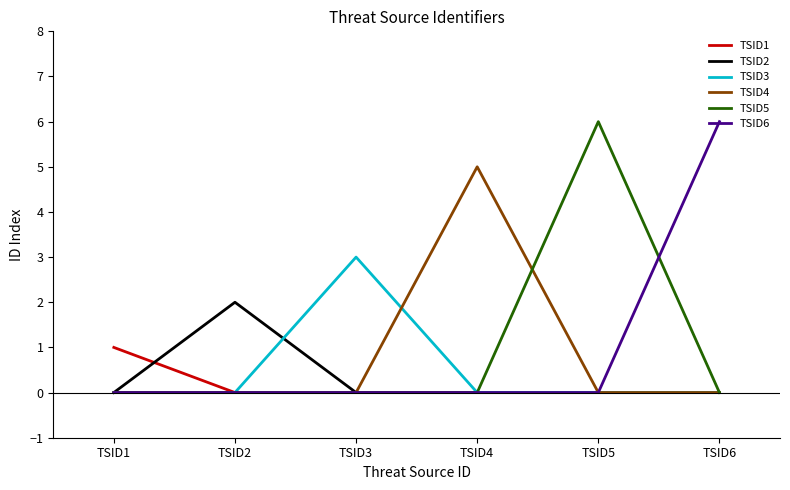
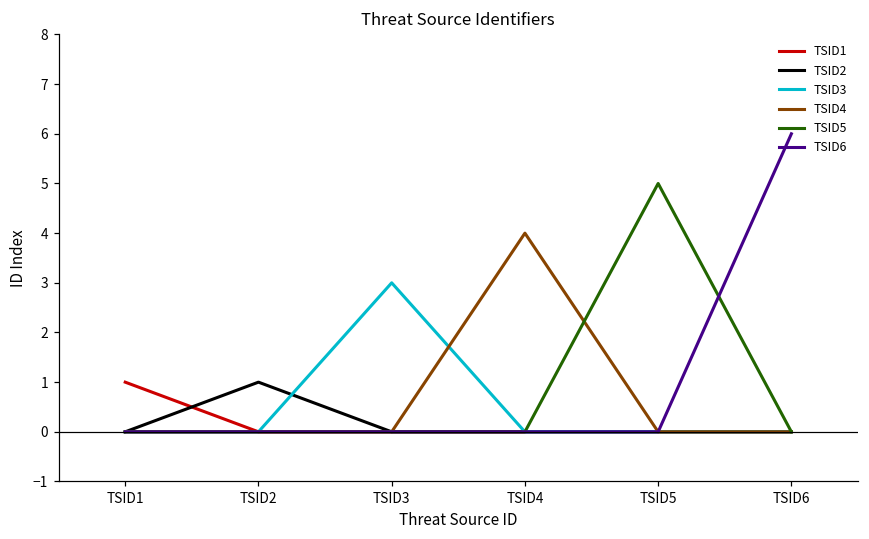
  {
    "TSID1": {
      "TSID1": 1
    },
    "TSID2": {
-     "TSID2": 2
+     "TSID2": 1
    },
    "TSID3": {
      "TSID3": 3
    },
    "TSID4": {
-     "TSID4": 5
+     "TSID4": 4
    },
    "TSID5": {
-     "TSID5": 6
+     "TSID5": 5
    },
    "TSID6": {
      "TSID6": 6
    }
  }
